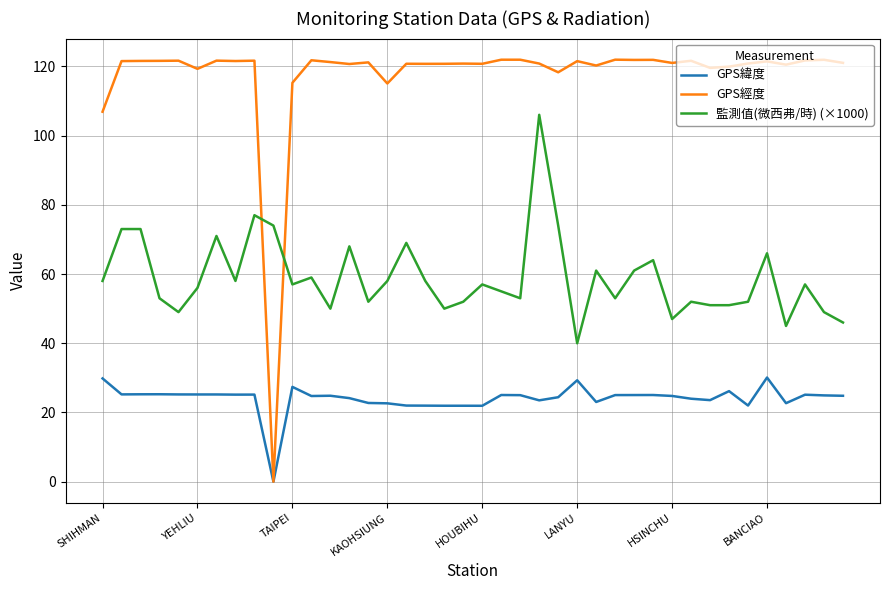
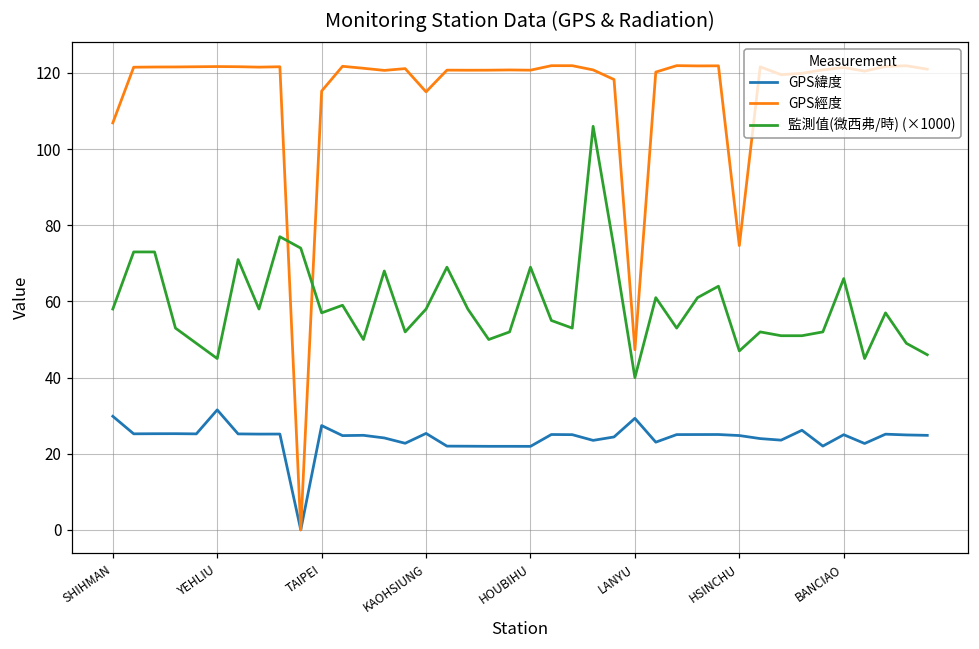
  {
    "GPS緯度": {
      "SHIHMAN": 30,
-     "YEHLIU": 25,
+     "YEHLIU": 32,
      "TAIPEI": 27,
-     "KAOHSIUNG": 23,
+     "KAOHSIUNG": 25,
      "HOUBIHU": 22,
      "LANYU": 29,
      "HSINCHU": 25,
-     "BANCIAO": 30
+     "BANCIAO": 25
    },
    "GPS經度": {
      "SHIHMAN": 107,
-     "YEHLIU": 119,
+     "YEHLIU": 122,
      "TAIPEI": 115,
      "KAOHSIUNG": 115,
      "HOUBIHU": 121,
-     "LANYU": 122,
-     "HSINCHU": 121
+     "LANYU": 47,
+     "HSINCHU": 75
    },
    "監測值(微西弗/時) (×1000)": {
      "SHIHMAN": 58,
-     "YEHLIU": 56,
+     "YEHLIU": 45,
      "TAIPEI": 57,
      "KAOHSIUNG": 58,
-     "HOUBIHU": 57,
+     "HOUBIHU": 69,
      "LANYU": 40,
      "HSINCHU": 47,
      "BANCIAO": 66
    }
  }
